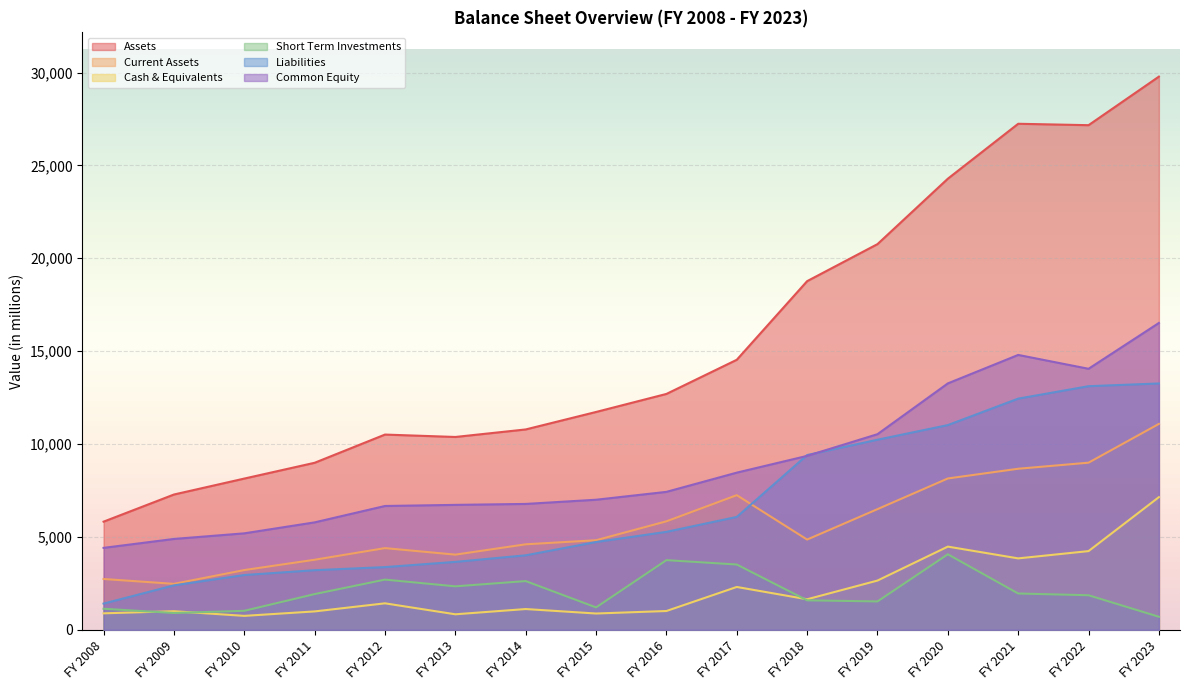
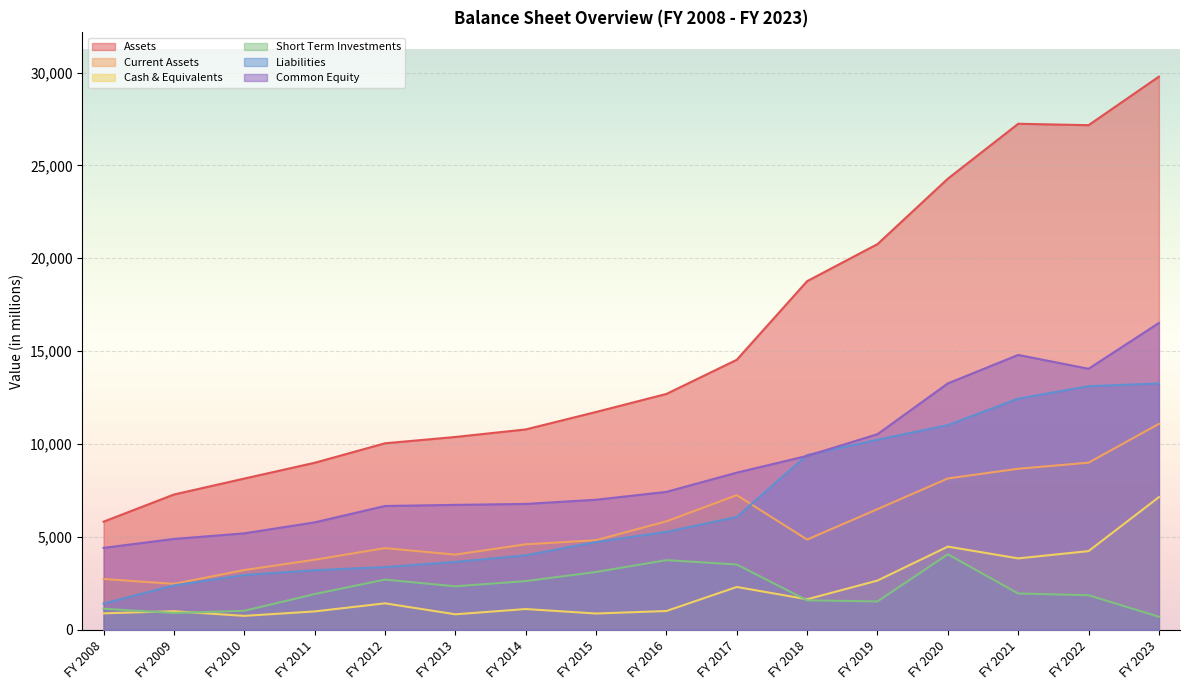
  {
    "Assets": {
      "FY 2008": "5,800",
      "FY 2009": "7,300",
      "FY 2010": "8,100",
      "FY 2011": "9,000",
-     "FY 2012": "10,500",
+     "FY 2012": "10,000",
      "FY 2013": "10,400",
      "FY 2014": "10,800",
      "FY 2015": "11,700",
      "FY 2016": "12,700",
      "FY 2017": "14,500",
      "FY 2018": "18,800",
      "FY 2019": "20,800",
      "FY 2020": "24,300",
      "FY 2021": "27,200",
      "FY 2022": "27,200",
      "FY 2023": "29,800"
    },
    "Short Term Investments": {
      "FY 2008": "1,100",
      "FY 2010": "1,000",
      "FY 2011": "1,900",
      "FY 2012": "2,700",
      "FY 2013": "2,300",
      "FY 2014": "2,600",
-     "FY 2015": "1,200",
+     "FY 2015": "3,100",
      "FY 2016": "3,800",
      "FY 2017": "3,500",
      "FY 2019": "1,500",
      "FY 2020": "4,100",
      "FY 2021": "2,000",
      "FY 2022": "1,900",
      "FY 2023": "700"
    }
  }
